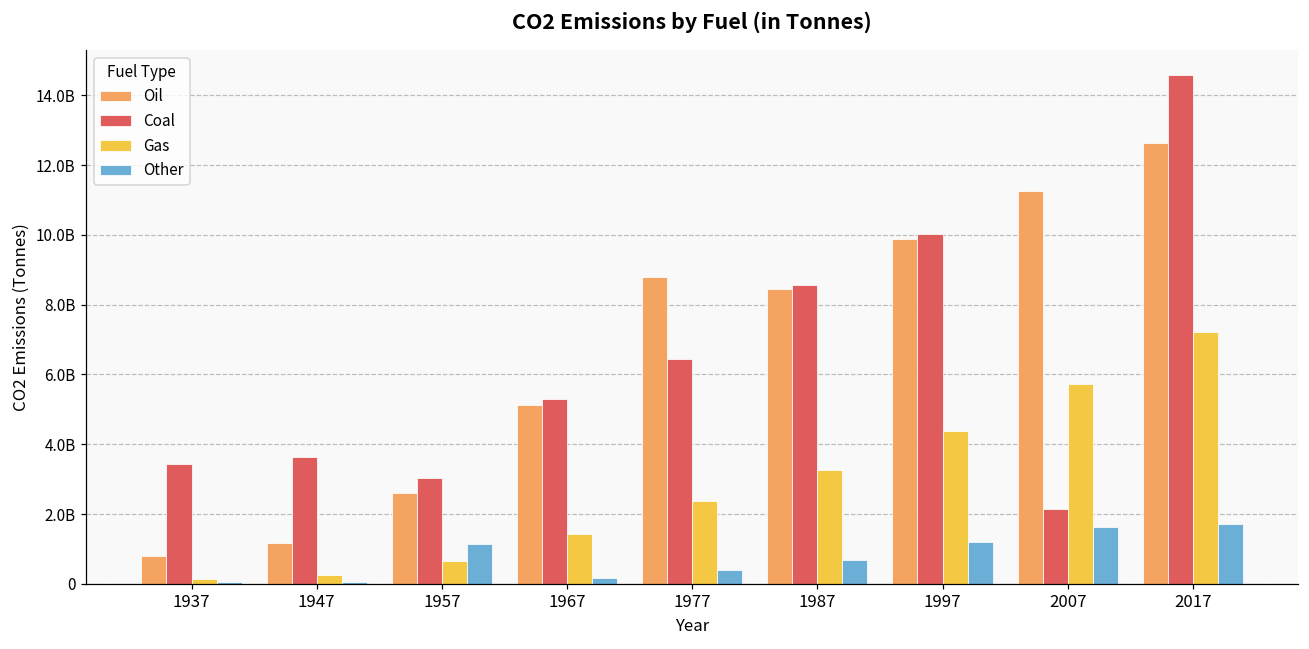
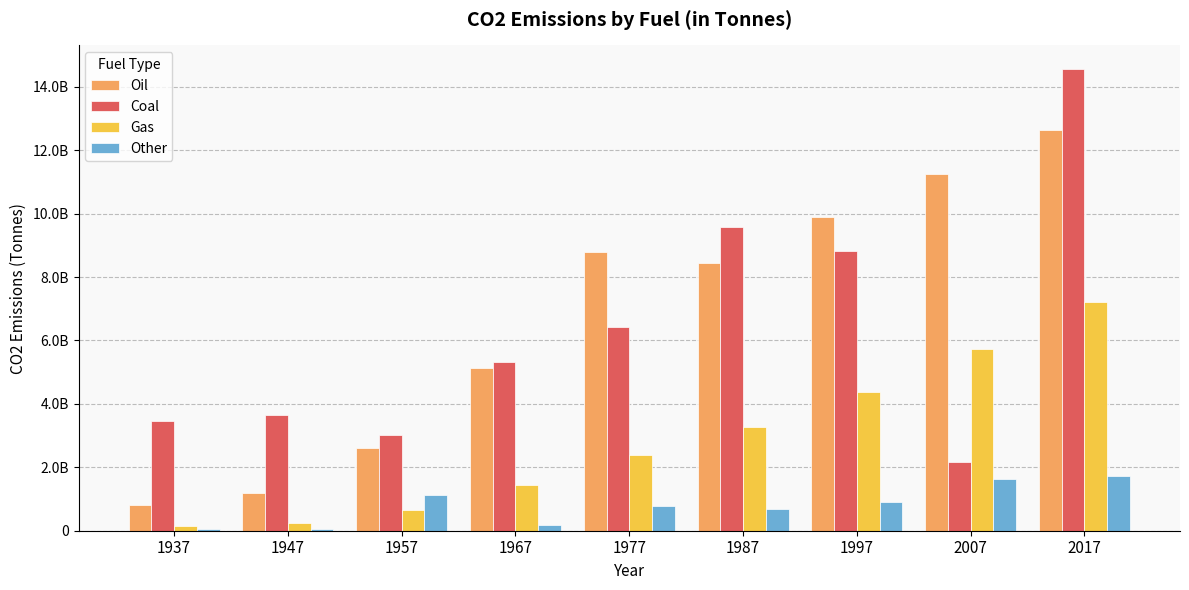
  {
    "Coal": {
      "1937": 3400000000,
      "1947": 3600000000,
      "1957": 3000000000,
      "1967": 5300000000,
      "1977": 6400000000,
-     "1987": 8600000000,
-     "1997": 10000000000,
+     "1987": 9600000000,
+     "1997": 8800000000,
      "2007": 2200000000,
      "2017": 14600000000
    },
    "Other": {
      "1957": 1100000000,
      "1967": 200000000,
-     "1977": 400000000,
+     "1977": 800000000,
      "1987": 700000000,
-     "1997": 1200000000,
+     "1997": 900000000,
      "2007": 1600000000,
      "2017": 1700000000
    }
  }
